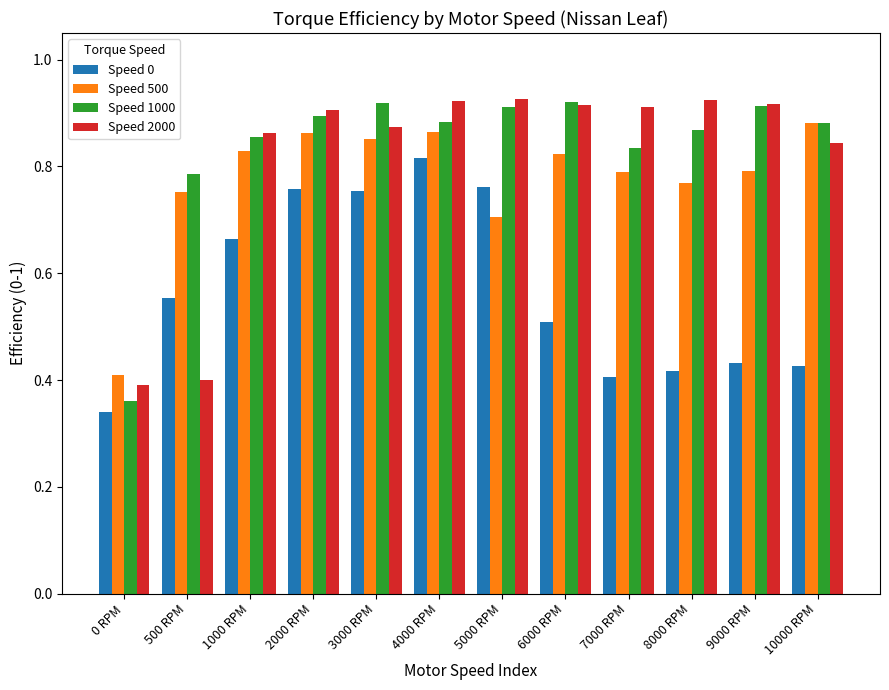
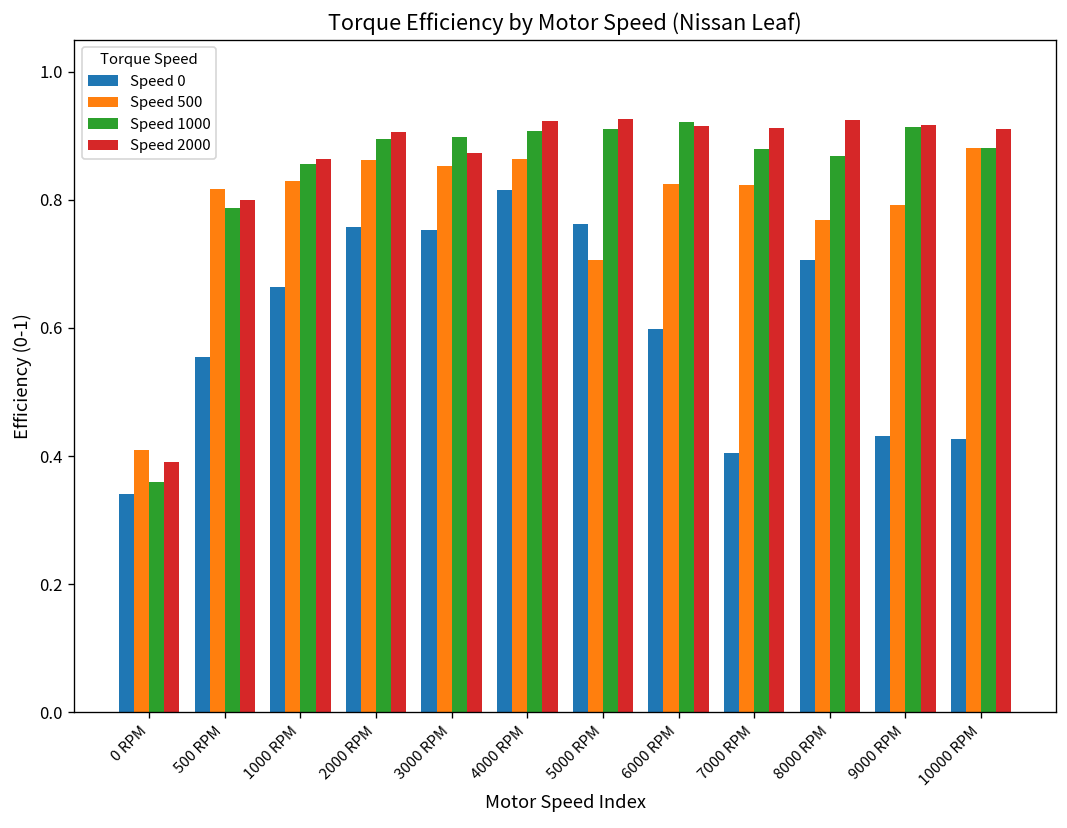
  {
    "Speed 0": {
      "0 RPM": 0.34,
      "500 RPM": 0.55,
      "1000 RPM": 0.66,
      "2000 RPM": 0.76,
      "3000 RPM": 0.75,
      "4000 RPM": 0.82,
      "5000 RPM": 0.76,
-     "6000 RPM": 0.51,
+     "6000 RPM": 0.60,
      "7000 RPM": 0.40,
-     "8000 RPM": 0.42,
+     "8000 RPM": 0.71,
      "9000 RPM": 0.43,
      "10000 RPM": 0.43
    },
    "Speed 500": {
      "0 RPM": 0.41,
-     "500 RPM": 0.75,
+     "500 RPM": 0.82,
      "1000 RPM": 0.83,
      "2000 RPM": 0.86,
      "3000 RPM": 0.85,
      "4000 RPM": 0.86,
      "5000 RPM": 0.71,
      "6000 RPM": 0.82,
-     "7000 RPM": 0.79,
+     "7000 RPM": 0.82,
      "8000 RPM": 0.77,
      "9000 RPM": 0.79,
      "10000 RPM": 0.88
    },
    "Speed 1000": {
      "0 RPM": 0.36,
      "500 RPM": 0.79,
      "1000 RPM": 0.86,
      "2000 RPM": 0.89,
-     "3000 RPM": 0.92,
-     "4000 RPM": 0.88,
+     "3000 RPM": 0.90,
+     "4000 RPM": 0.91,
      "5000 RPM": 0.91,
      "6000 RPM": 0.92,
-     "7000 RPM": 0.83,
+     "7000 RPM": 0.88,
      "8000 RPM": 0.87,
      "9000 RPM": 0.91,
      "10000 RPM": 0.88
    },
    "Speed 2000": {
      "0 RPM": 0.39,
-     "500 RPM": 0.4,
+     "500 RPM": 0.8,
      "1000 RPM": 0.86,
      "2000 RPM": 0.91,
      "3000 RPM": 0.87,
      "4000 RPM": 0.92,
      "5000 RPM": 0.93,
      "6000 RPM": 0.92,
      "7000 RPM": 0.91,
      "8000 RPM": 0.92,
      "9000 RPM": 0.92,
-     "10000 RPM": 0.84
+     "10000 RPM": 0.91
    }
  }
